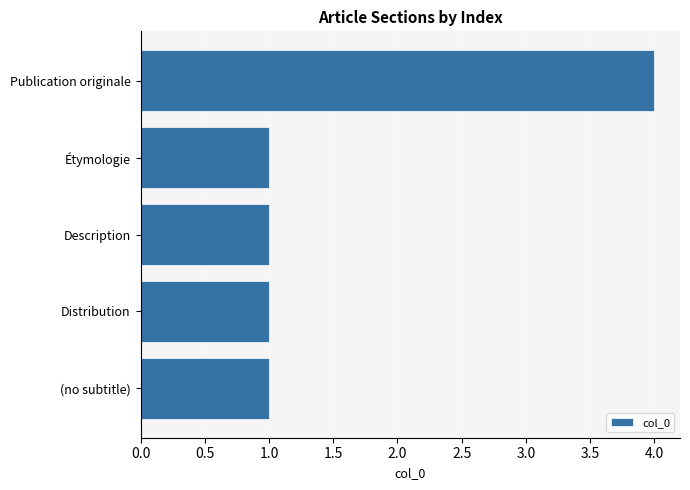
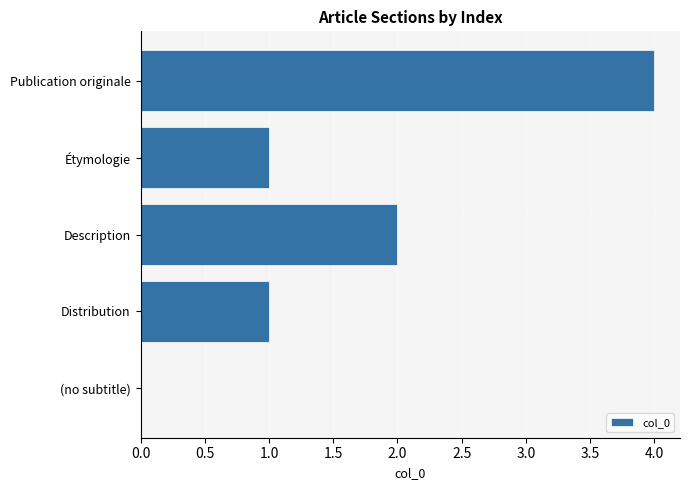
  {
    "Publication originale": 4,
    "Étymologie": 1,
-   "Description": 1,
+   "Description": 2,
    "Distribution": 1,
-   "(no subtitle)": 1
+   "(no subtitle)": 0
  }
